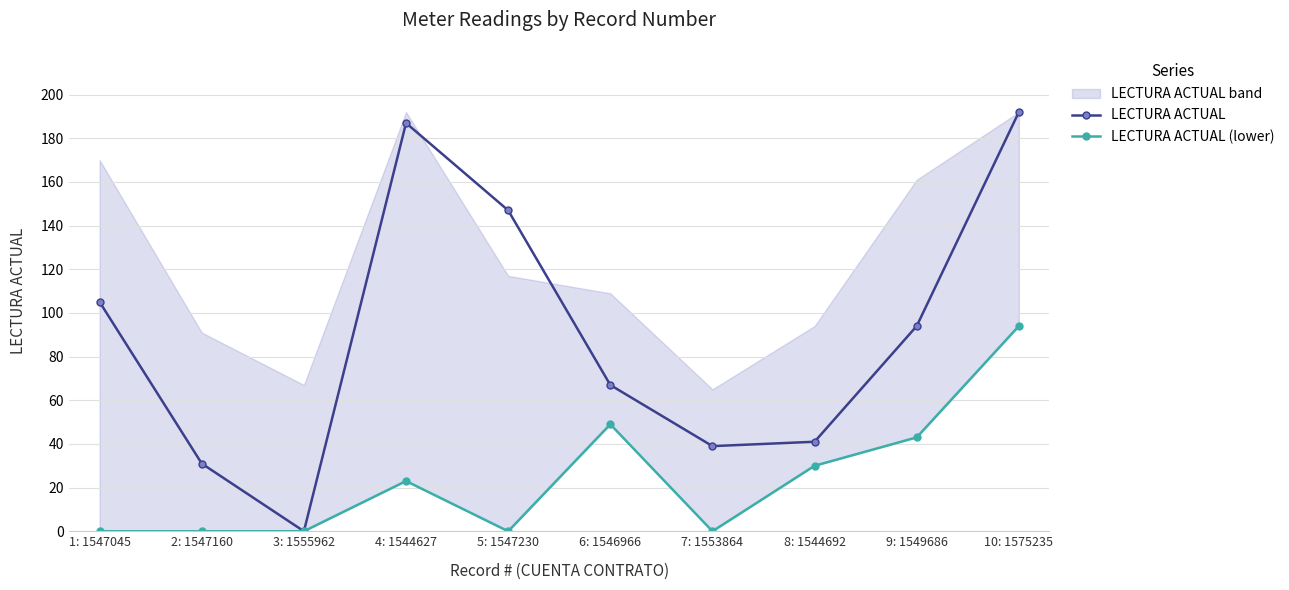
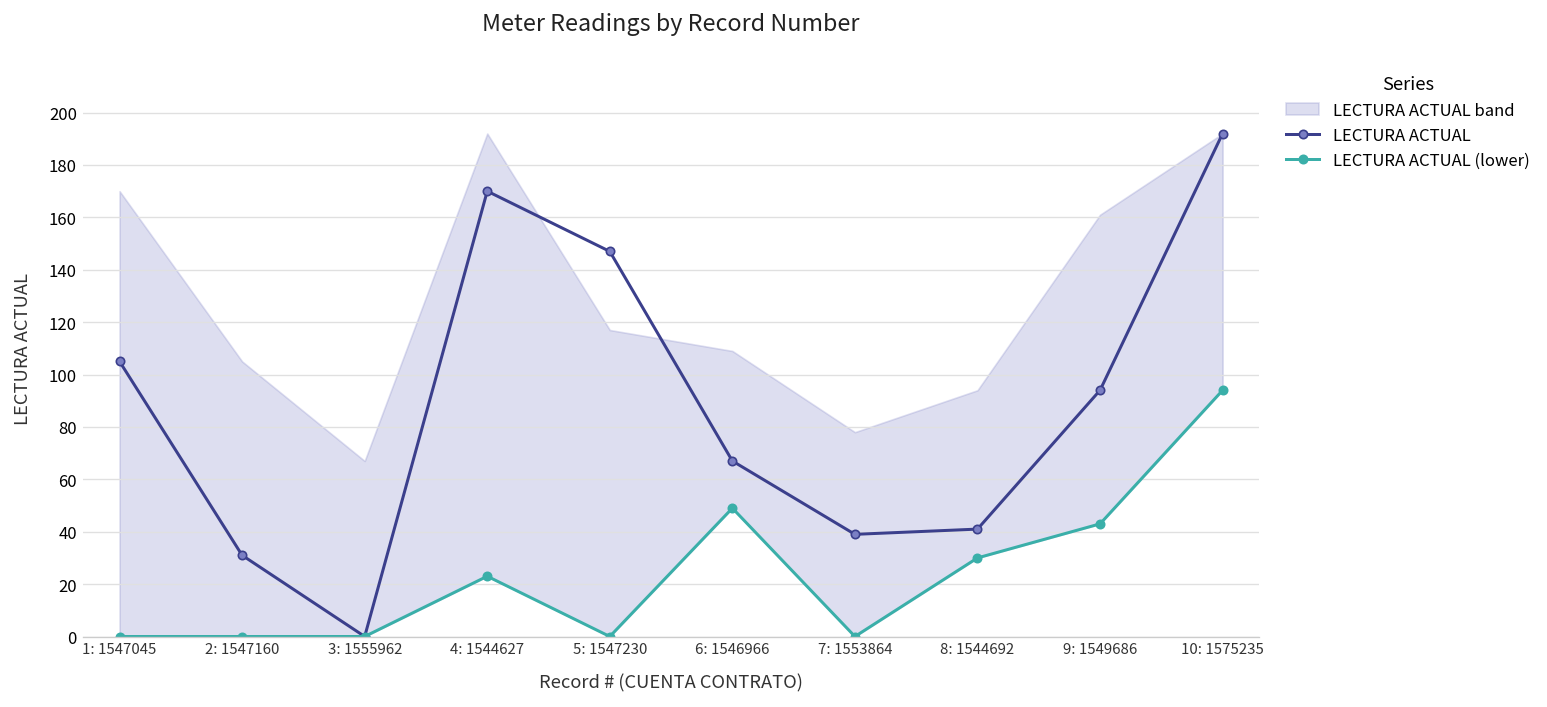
  {
    "LECTURA ACTUAL": {
      "1: 1547045": 105,
      "2: 1547160": 31,
-     "4: 1544627": 187,
+     "4: 1544627": 170,
      "5: 1547230": 147,
      "6: 1546966": 67,
      "7: 1553864": 39,
      "8: 1544692": 41,
      "9: 1549686": 94
    },
    "LECTURA ACTUAL band": {
-     "2: 1547160": 91,
-     "7: 1553864": 65
+     "2: 1547160": 105,
+     "7: 1553864": 78
    },
    "LECTURA ACTUAL (lower)": {
      "1: 1547045": 0,
      "2: 1547160": 0,
      "4: 1544627": 23,
      "5: 1547230": 0,
      "6: 1546966": 49,
      "7: 1553864": 0,
      "8: 1544692": 30,
      "9: 1549686": 43,
      "10: 1575235": 94
    }
  }
